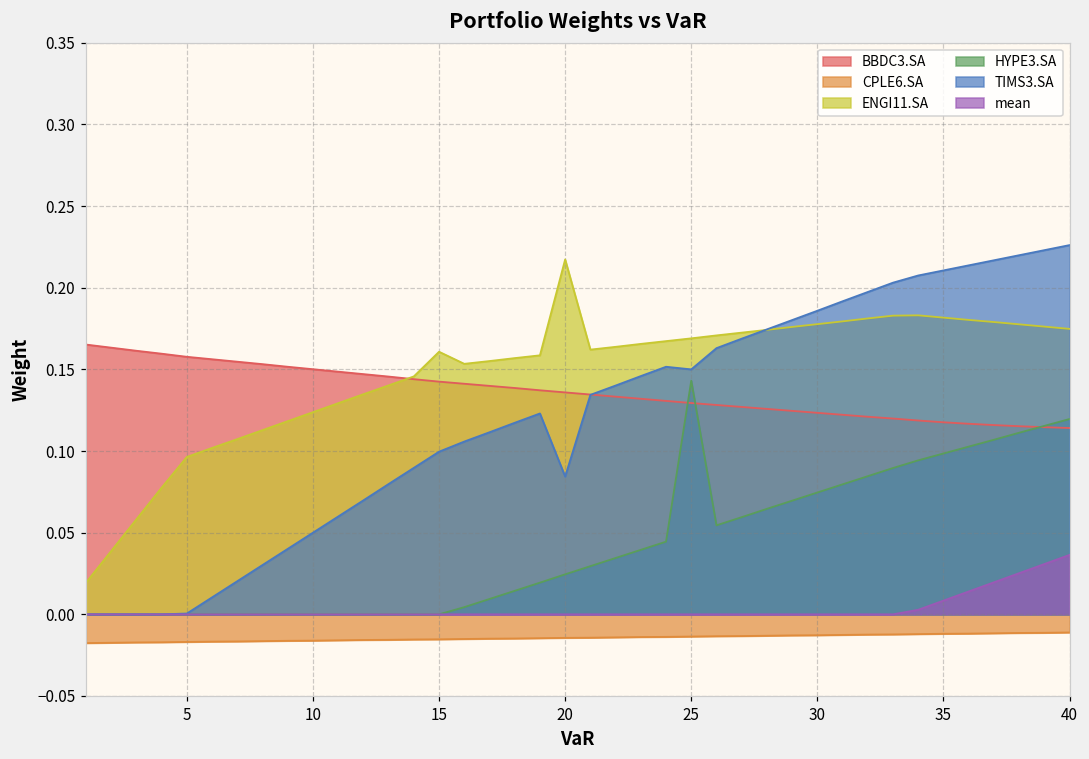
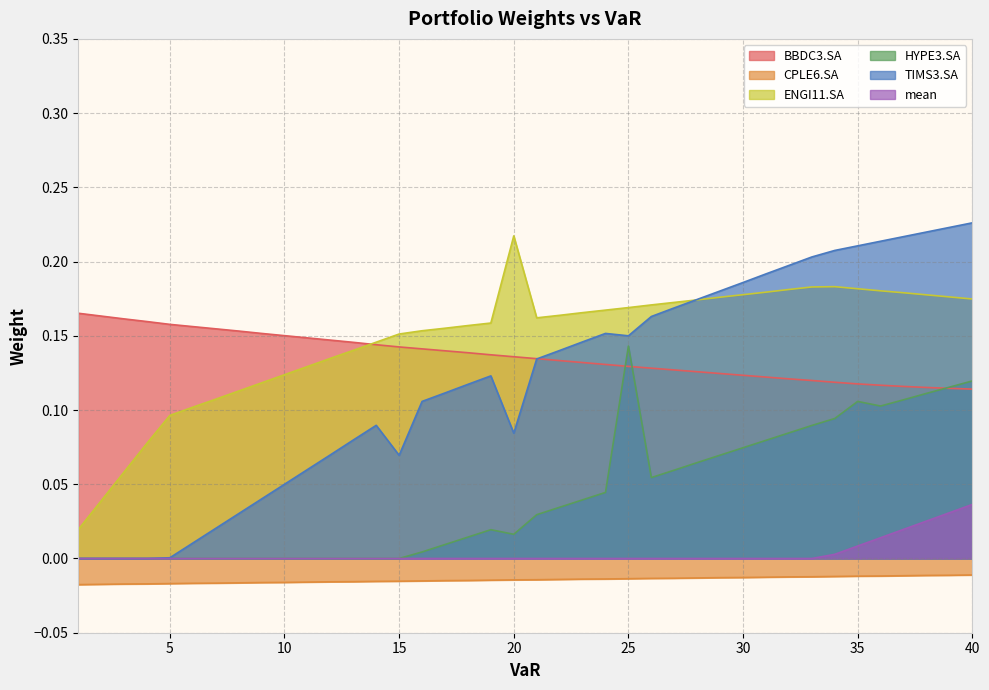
  {
    "ENGI11.SA": {
      "5": 0.096,
      "10": 0.124,
-     "15": 0.161,
+     "15": 0.151,
      "20": 0.217,
      "25": 0.169,
      "30": 0.178,
      "35": 0.182,
      "40": 0.175
    },
    "HYPE3.SA": {
-     "20": 0.025,
+     "20": 0.016,
      "25": 0.143,
      "30": 0.075,
-     "35": 0.099,
+     "35": 0.106,
      "40": 0.120
    },
    "TIMS3.SA": {
      "10": 0.050,
-     "15": 0.100,
+     "15": 0.070,
      "20": 0.084,
      "25": 0.150,
      "30": 0.186,
      "35": 0.211,
      "40": 0.226
    },
    "mean": {
      "35": 0.008,
      "40": 0.036
    }
  }
